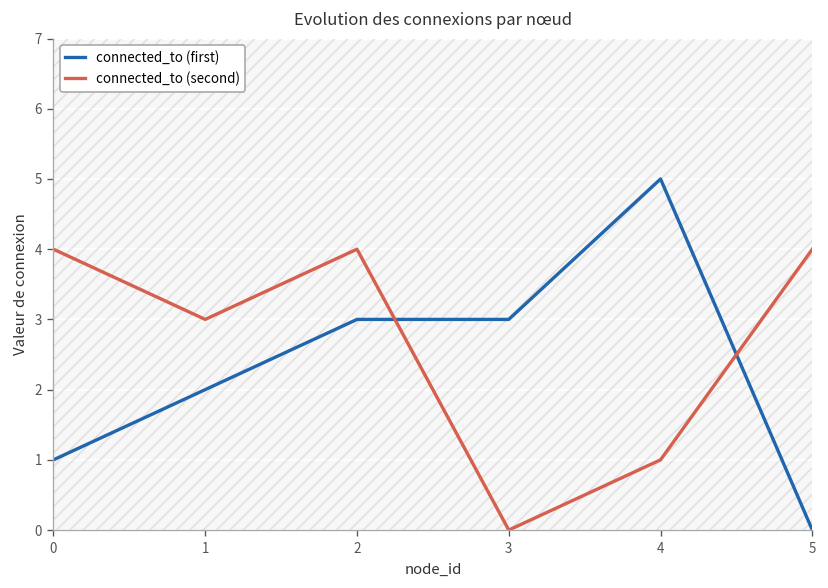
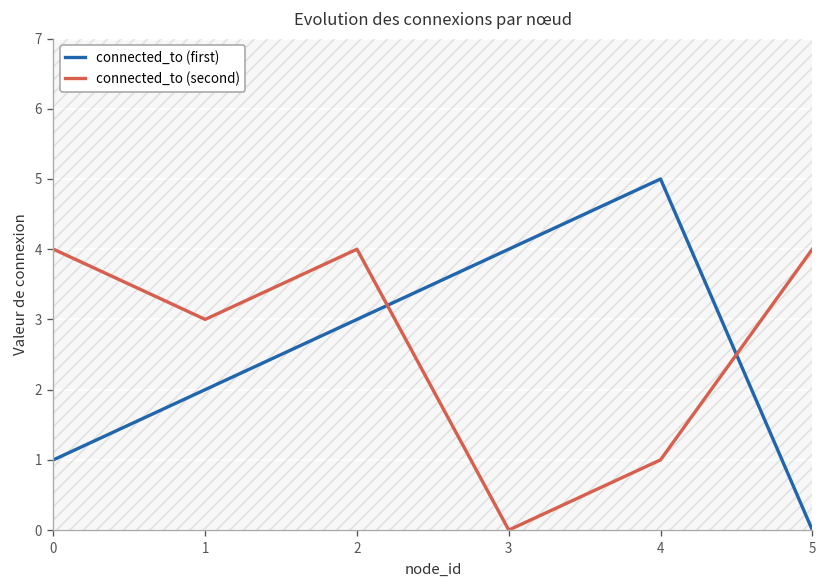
  {
    "connected_to (first)": {
      "0": 1,
      "1": 2,
      "2": 3,
-     "3": 3,
+     "3": 4,
      "4": 5,
      "5": 0
    },
    "connected_to (second)": {
      "0": 4,
      "1": 3,
      "2": 4,
      "3": 0,
      "4": 1,
      "5": 4
    }
  }
